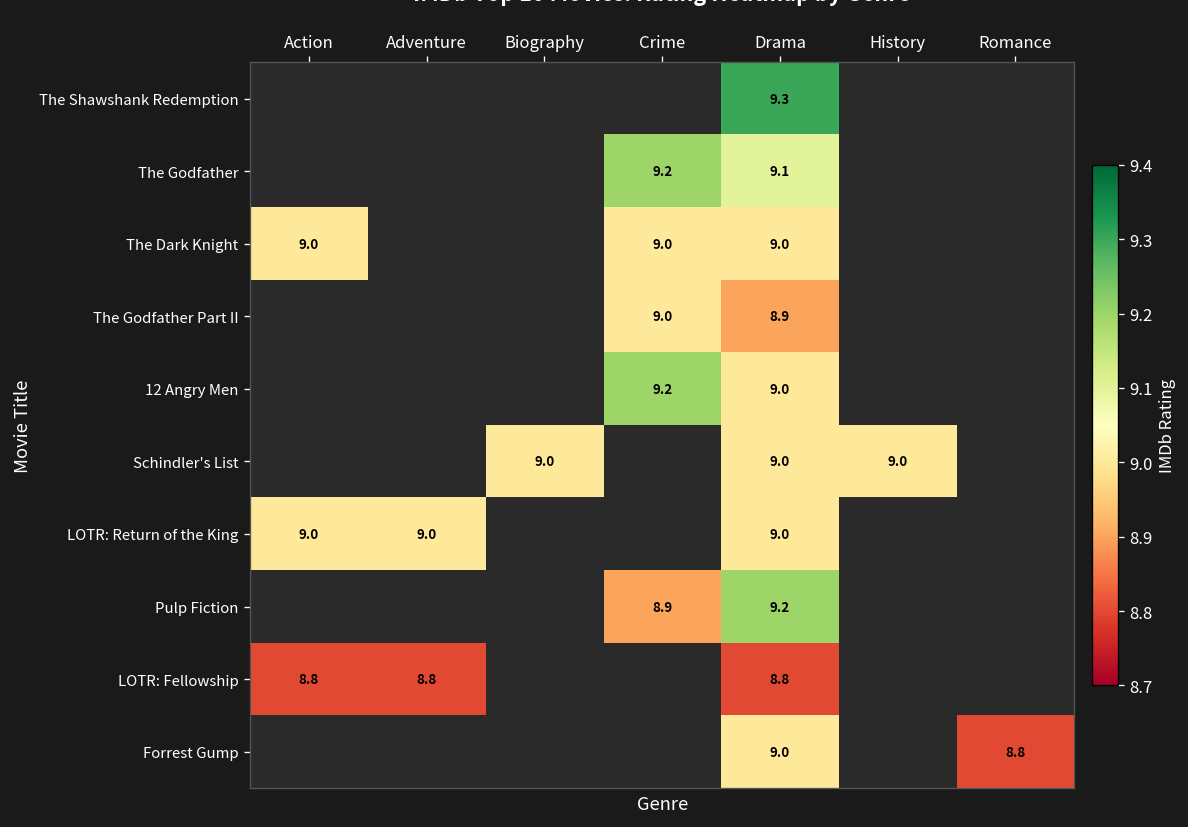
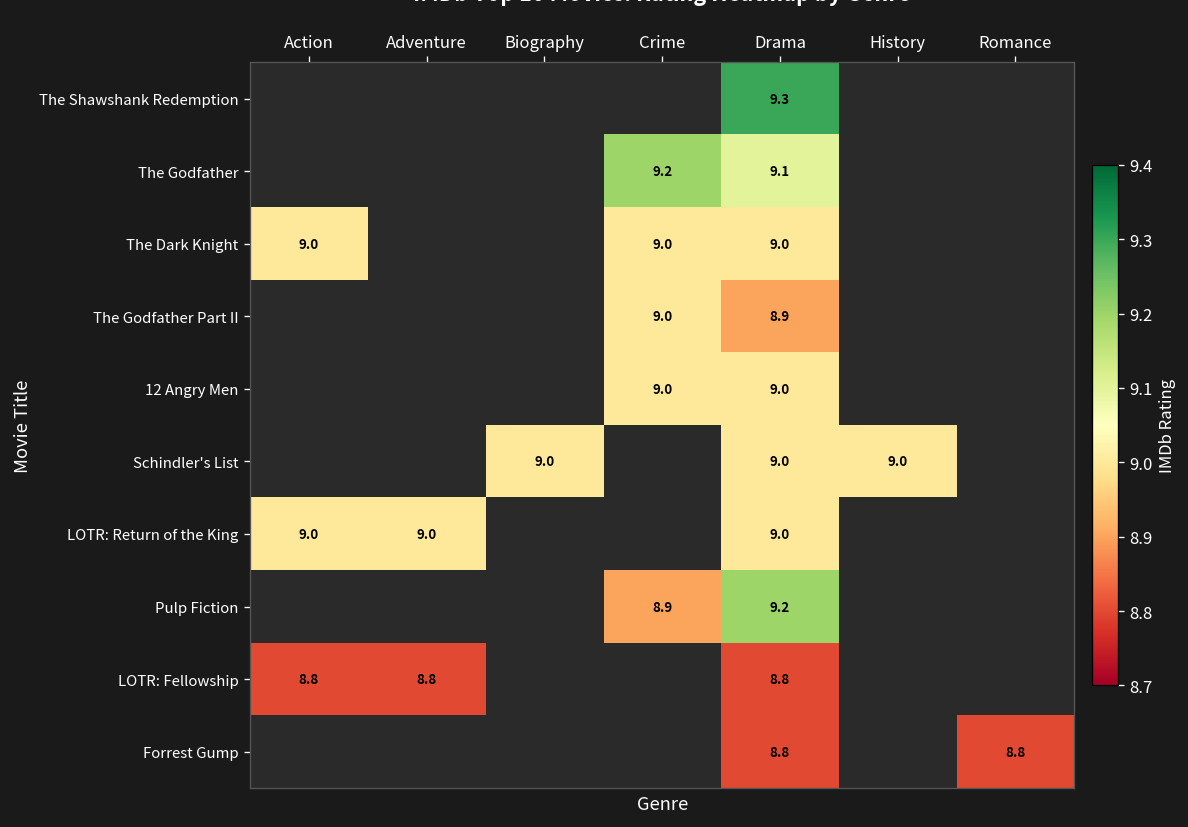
  {
    "The Shawshank Redemption": {
      "Drama": 9.3
    },
    "The Godfather": {
      "Crime": 9.2,
      "Drama": 9.1
    },
    "The Dark Knight": {
      "Action": 9.0,
      "Crime": 9.0,
      "Drama": 9.0
    },
    "The Godfather Part II": {
      "Crime": 9.0,
      "Drama": 8.9
    },
    "12 Angry Men": {
-     "Crime": 9.2,
+     "Crime": 9.0,
      "Drama": 9.0
    },
    "Schindler's List": {
      "Biography": 9.0,
      "Drama": 9.0,
      "History": 9.0
    },
    "LOTR: Return of the King": {
      "Action": 9.0,
      "Adventure": 9.0,
      "Drama": 9.0
    },
    "Pulp Fiction": {
      "Crime": 8.9,
      "Drama": 9.2
    },
    "LOTR: Fellowship": {
      "Action": 8.8,
      "Adventure": 8.8,
      "Drama": 8.8
    },
    "Forrest Gump": {
-     "Drama": 9.0,
+     "Drama": 8.8,
      "Romance": 8.8
    }
  }
